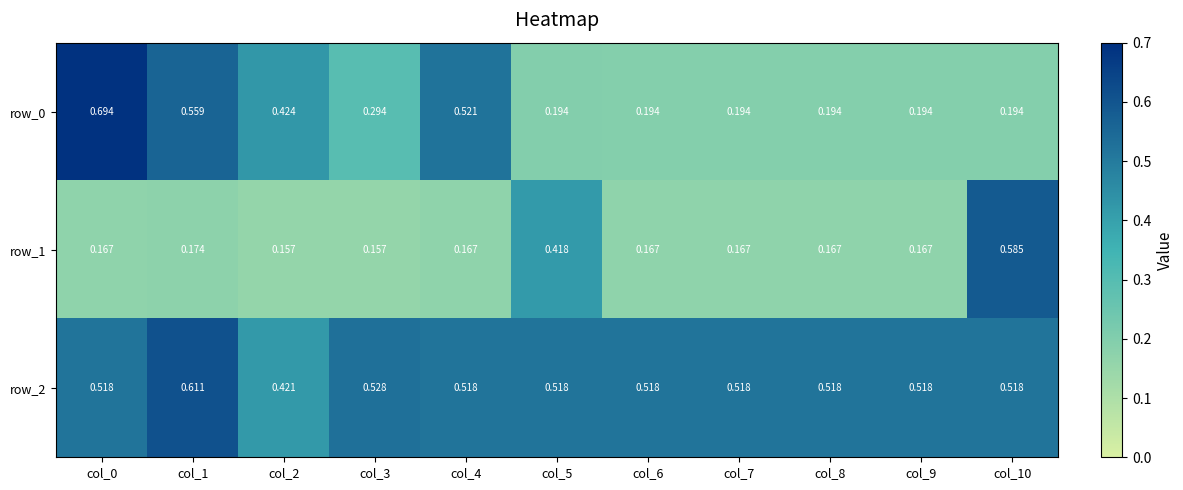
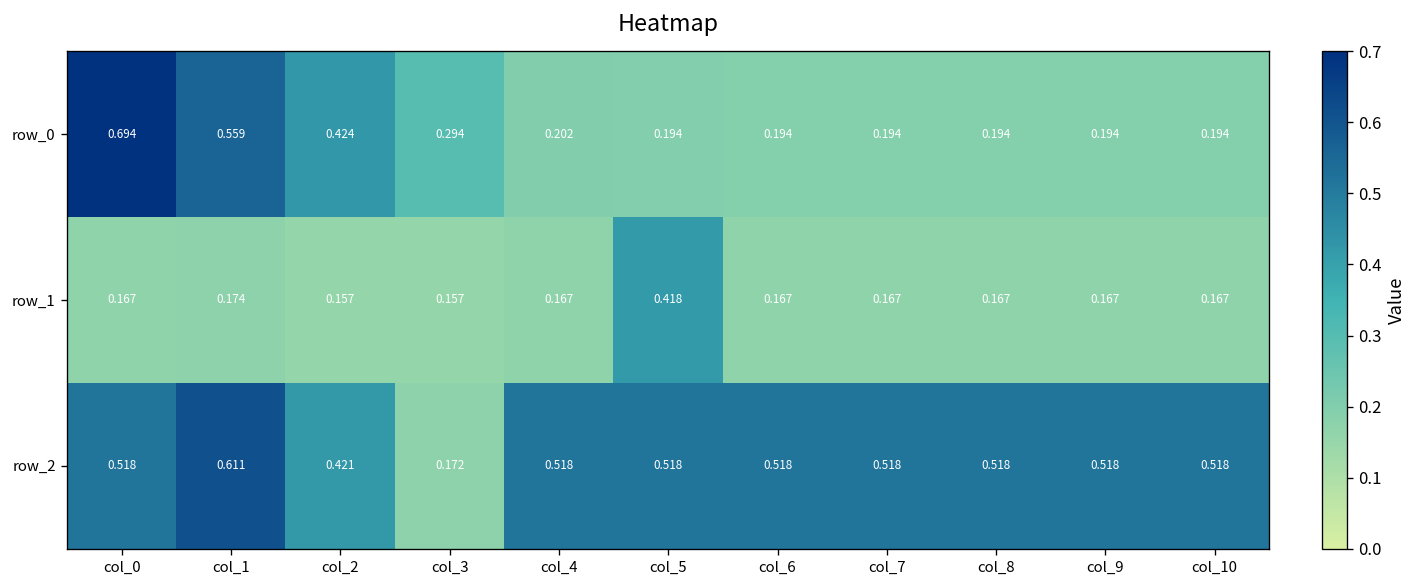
  {
    "row_0": {
      "col_0": 0.694,
      "col_1": 0.559,
      "col_2": 0.424,
      "col_3": 0.294,
-     "col_4": 0.521,
+     "col_4": 0.202,
      "col_5": 0.194,
      "col_6": 0.194,
      "col_7": 0.194,
      "col_8": 0.194,
      "col_9": 0.194,
      "col_10": 0.194
    },
    "row_1": {
      "col_0": 0.167,
      "col_1": 0.174,
      "col_2": 0.157,
      "col_3": 0.157,
      "col_4": 0.167,
      "col_5": 0.418,
      "col_6": 0.167,
      "col_7": 0.167,
      "col_8": 0.167,
      "col_9": 0.167,
-     "col_10": 0.585
+     "col_10": 0.167
    },
    "row_2": {
      "col_0": 0.518,
      "col_1": 0.611,
      "col_2": 0.421,
-     "col_3": 0.528,
+     "col_3": 0.172,
      "col_4": 0.518,
      "col_5": 0.518,
      "col_6": 0.518,
      "col_7": 0.518,
      "col_8": 0.518,
      "col_9": 0.518,
      "col_10": 0.518
    }
  }
